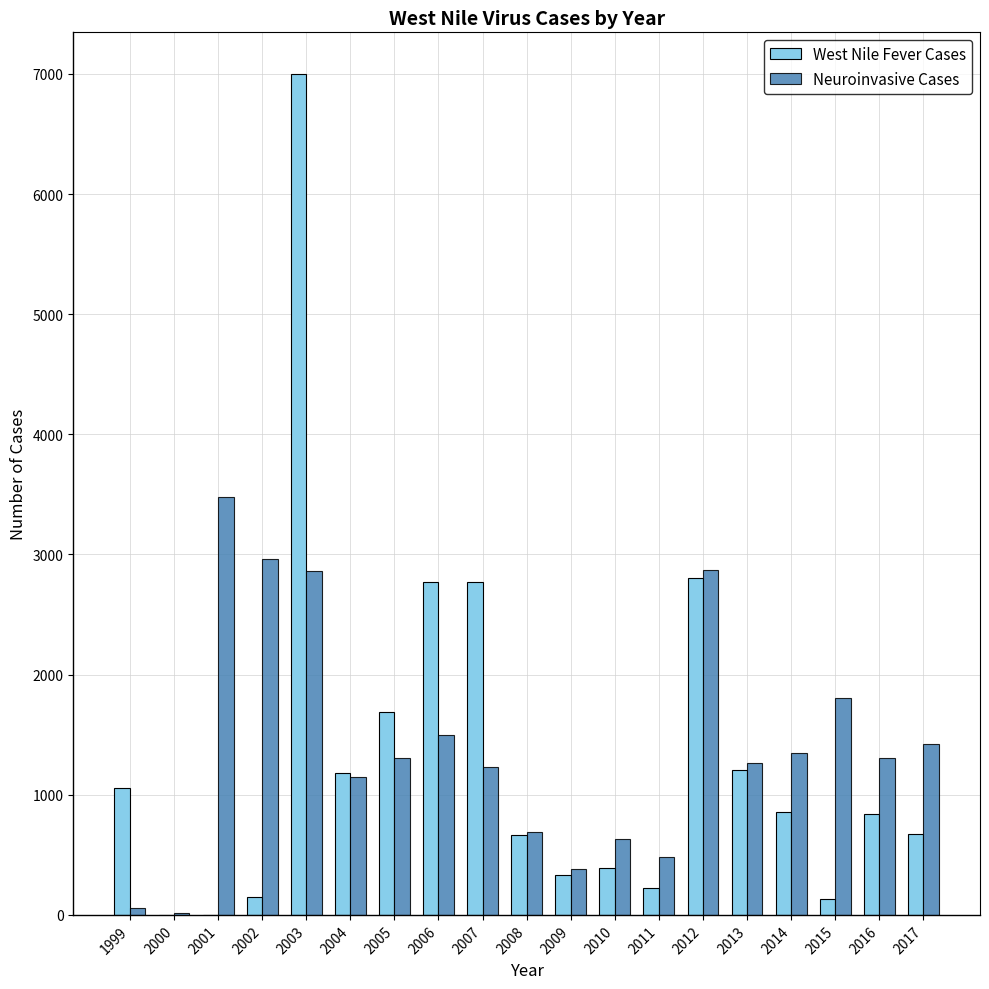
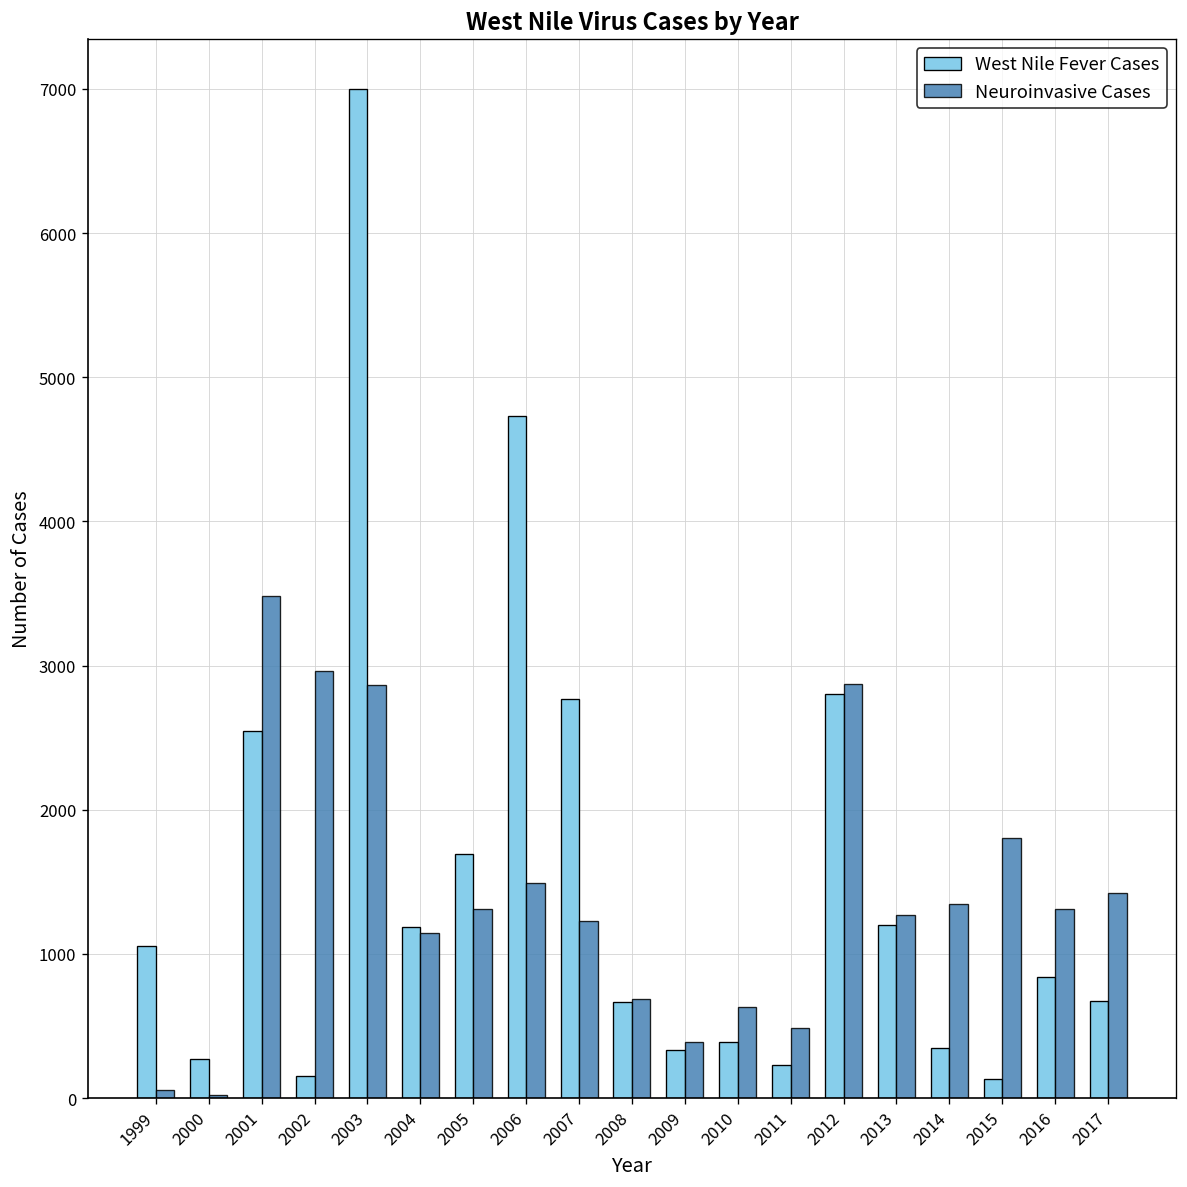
  {
    "West Nile Fever Cases": {
      "1999": 1060,
-     "2000": 0,
-     "2001": 0,
+     "2000": 270,
+     "2001": 2550,
      "2002": 150,
      "2003": 7000,
      "2004": 1190,
      "2005": 1690,
-     "2006": 2770,
+     "2006": 4730,
      "2007": 2770,
      "2008": 670,
      "2009": 330,
      "2010": 390,
      "2011": 230,
      "2012": 2800,
      "2013": 1200,
-     "2014": 860,
+     "2014": 350,
      "2015": 130,
      "2016": 840,
      "2017": 670
    },
    "Neuroinvasive Cases": {
      "1999": 60,
      "2001": 3480,
      "2002": 2960,
      "2003": 2870,
      "2004": 1150,
      "2005": 1310,
      "2006": 1500,
      "2007": 1230,
      "2008": 690,
      "2009": 390,
      "2010": 630,
      "2011": 490,
      "2012": 2870,
      "2013": 1270,
      "2014": 1350,
      "2015": 1800,
      "2016": 1310,
      "2017": 1430
    }
  }
